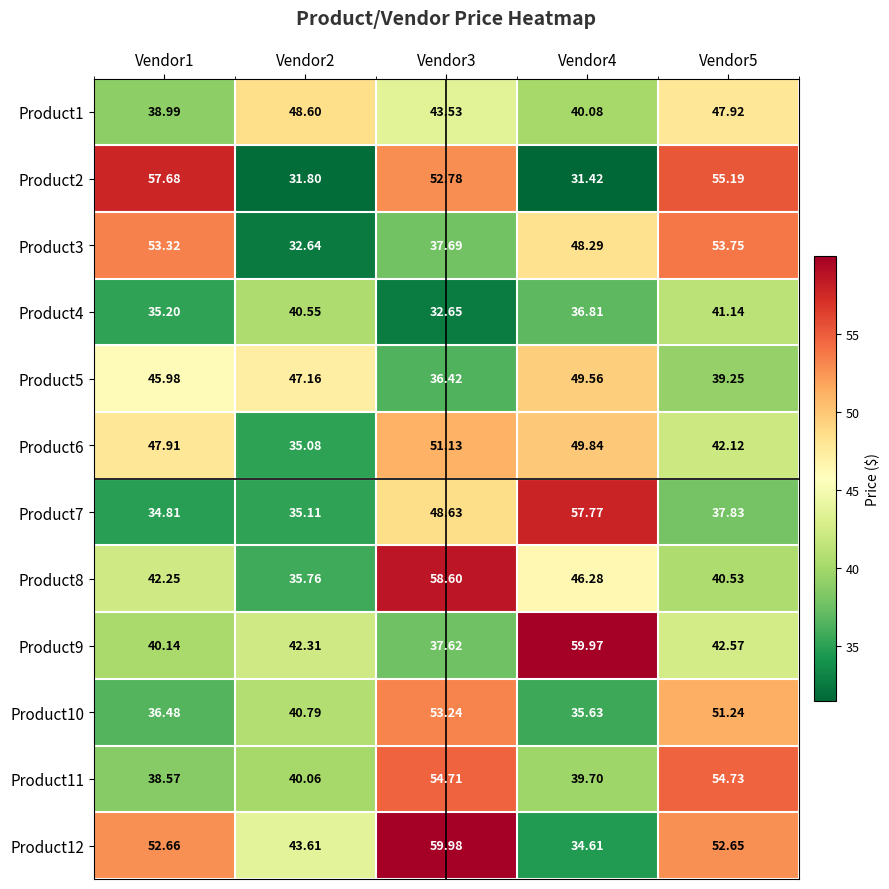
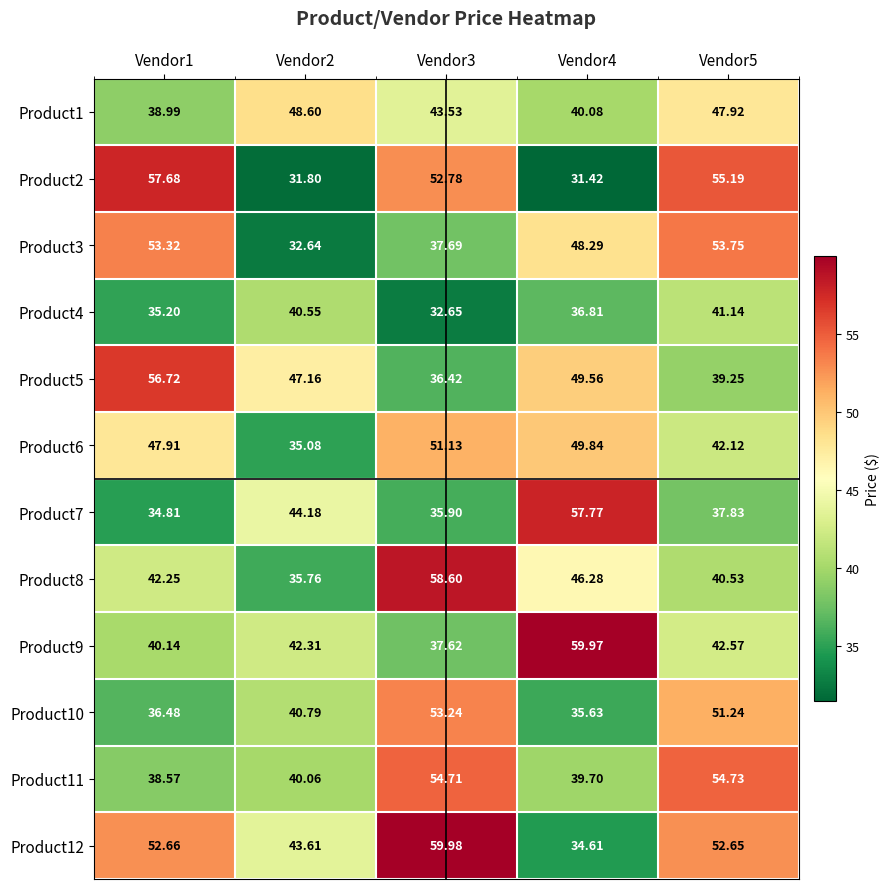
  {
    "Product1": {
      "Vendor1": 38.99,
      "Vendor2": 48.60,
      "Vendor3": 43.53,
      "Vendor4": 40.08,
      "Vendor5": 47.92
    },
    "Product2": {
      "Vendor1": 57.68,
      "Vendor2": 31.80,
      "Vendor3": 52.78,
      "Vendor4": 31.42,
      "Vendor5": 55.19
    },
    "Product3": {
      "Vendor1": 53.32,
      "Vendor2": 32.64,
      "Vendor3": 37.69,
      "Vendor4": 48.29,
      "Vendor5": 53.75
    },
    "Product4": {
      "Vendor1": 35.20,
      "Vendor2": 40.55,
      "Vendor3": 32.65,
      "Vendor4": 36.81,
      "Vendor5": 41.14
    },
    "Product5": {
-     "Vendor1": 45.98,
+     "Vendor1": 56.72,
      "Vendor2": 47.16,
      "Vendor3": 36.42,
      "Vendor4": 49.56,
      "Vendor5": 39.25
    },
    "Product6": {
      "Vendor1": 47.91,
      "Vendor2": 35.08,
      "Vendor3": 51.13,
      "Vendor4": 49.84,
      "Vendor5": 42.12
    },
    "Product7": {
      "Vendor1": 34.81,
-     "Vendor2": 35.11,
-     "Vendor3": 48.63,
+     "Vendor2": 44.18,
+     "Vendor3": 35.90,
      "Vendor4": 57.77,
      "Vendor5": 37.83
    },
    "Product8": {
      "Vendor1": 42.25,
      "Vendor2": 35.76,
      "Vendor3": 58.60,
      "Vendor4": 46.28,
      "Vendor5": 40.53
    },
    "Product9": {
      "Vendor1": 40.14,
      "Vendor2": 42.31,
      "Vendor3": 37.62,
      "Vendor4": 59.97,
      "Vendor5": 42.57
    },
    "Product10": {
      "Vendor1": 36.48,
      "Vendor2": 40.79,
      "Vendor3": 53.24,
      "Vendor4": 35.63,
      "Vendor5": 51.24
    },
    "Product11": {
      "Vendor1": 38.57,
      "Vendor2": 40.06,
      "Vendor3": 54.71,
      "Vendor4": 39.70,
      "Vendor5": 54.73
    },
    "Product12": {
      "Vendor1": 52.66,
      "Vendor2": 43.61,
      "Vendor3": 59.98,
      "Vendor4": 34.61,
      "Vendor5": 52.65
    }
  }
